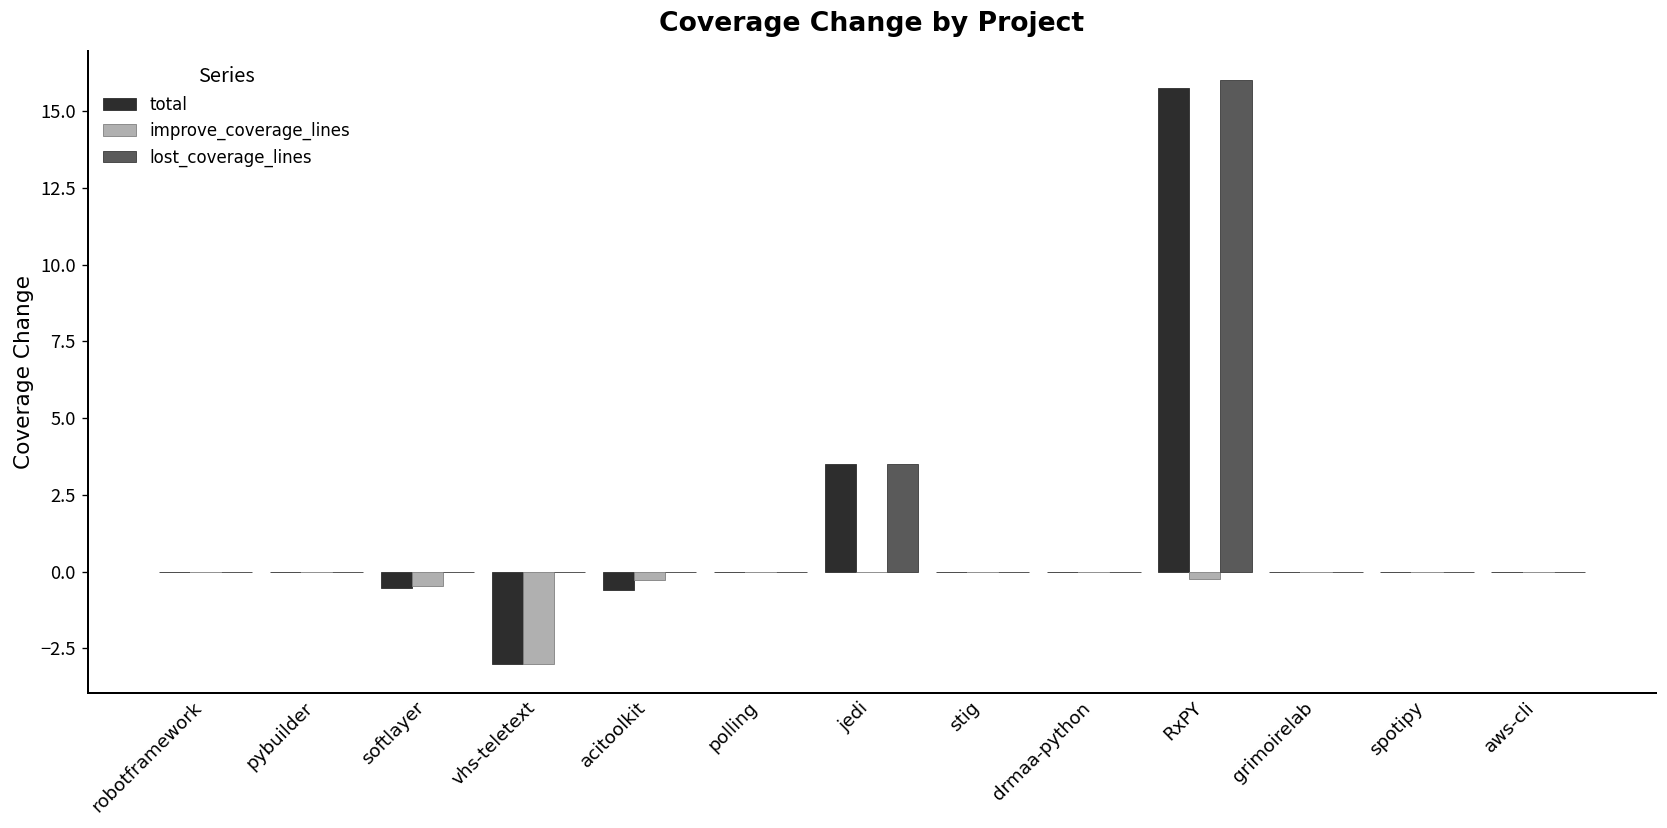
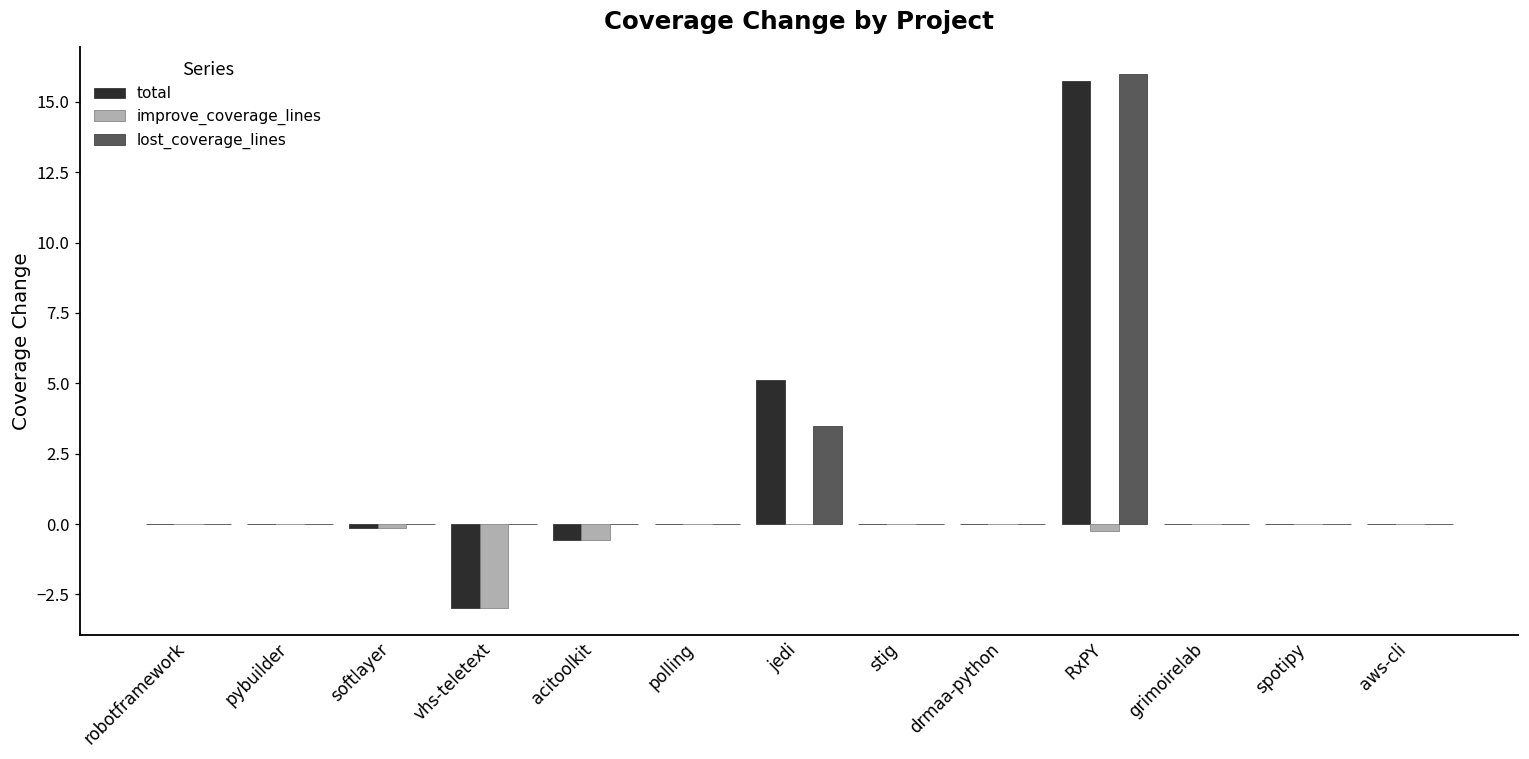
  {
    "total": {
      "robotframework": 0.0,
      "pybuilder": 0.0,
-     "softlayer": -0.5,
+     "softlayer": -0.1,
      "vhs-teletext": -3.0,
      "acitoolkit": -0.6,
      "polling": 0.0,
-     "jedi": 3.5,
+     "jedi": 5.1,
      "stig": 0.0,
      "drmaa-python": 0.0,
      "RxPY": 15.8,
      "grimoirelab": 0.0,
      "spotipy": 0.0,
      "aws-cli": 0.0
    },
    "improve_coverage_lines": {
      "robotframework": 0.0,
      "pybuilder": 0.0,
-     "softlayer": -0.5,
+     "softlayer": -0.1,
      "vhs-teletext": -3.0,
-     "acitoolkit": -0.3,
+     "acitoolkit": -0.6,
      "polling": 0.0,
      "jedi": 0.0,
      "stig": 0.0,
      "drmaa-python": 0.0,
      "RxPY": -0.3,
      "grimoirelab": 0.0,
      "spotipy": 0.0,
      "aws-cli": 0.0
    },
    "lost_coverage_lines": {
      "robotframework": 0.0,
      "pybuilder": 0.0,
      "softlayer": 0.0,
      "vhs-teletext": 0.0,
      "acitoolkit": 0.0,
      "polling": 0.0,
      "jedi": 3.5,
      "stig": 0.0,
      "drmaa-python": 0.0,
      "RxPY": 16.0,
      "grimoirelab": 0.0,
      "spotipy": 0.0,
      "aws-cli": 0.0
    }
  }
